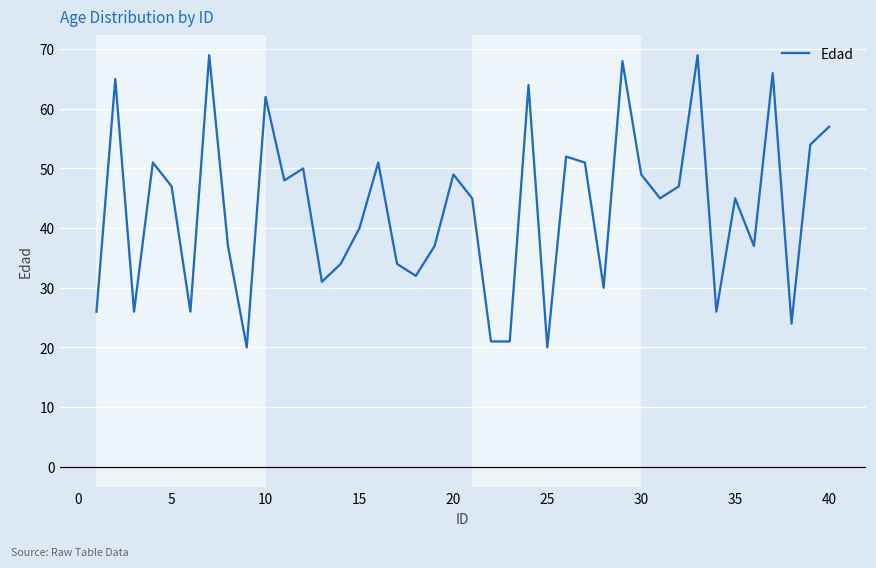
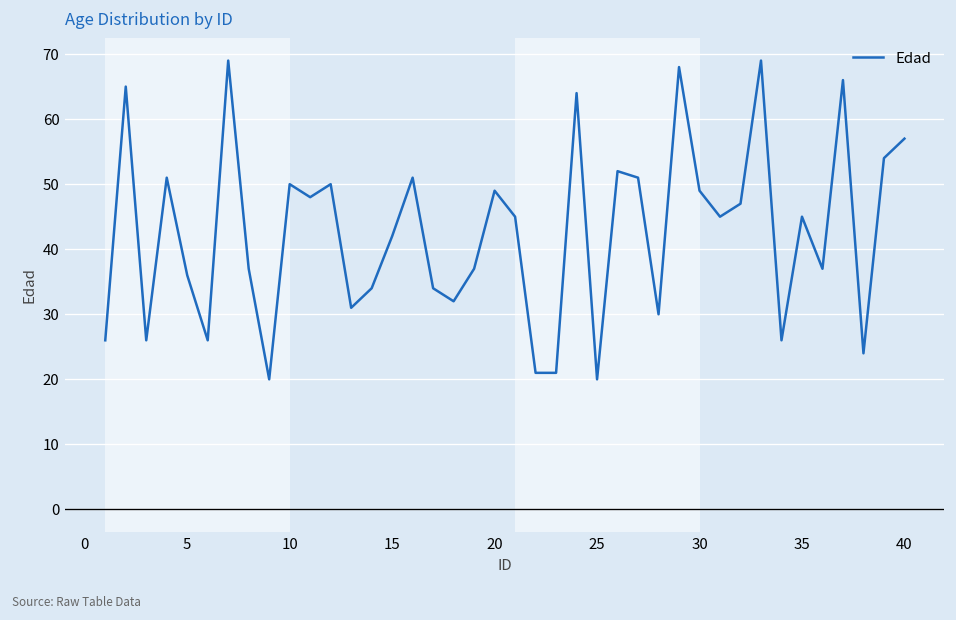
  {
-   "5": 47,
-   "10": 62,
-   "15": 40,
+   "5": 36,
+   "10": 50,
+   "15": 42,
    "20": 49,
    "25": 20,
    "30": 49,
    "35": 45,
    "40": 57
  }
